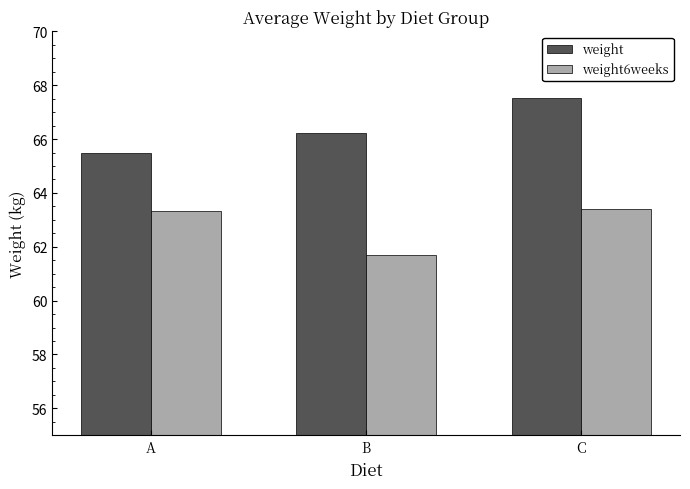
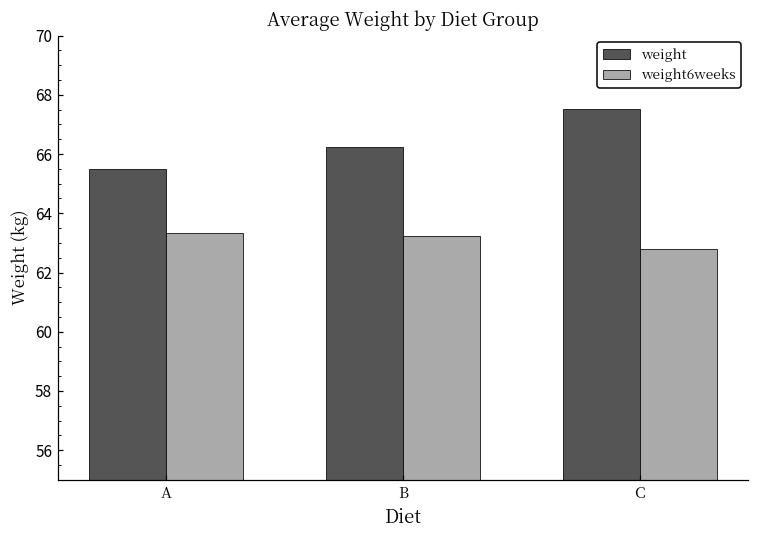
  {
    "weight": {
      "A": 65.5,
      "B": 66.2,
      "C": 67.5
    },
    "weight6weeks": {
      "A": 63.3,
-     "B": 61.7,
-     "C": 63.4
+     "B": 63.2,
+     "C": 62.8
    }
  }
